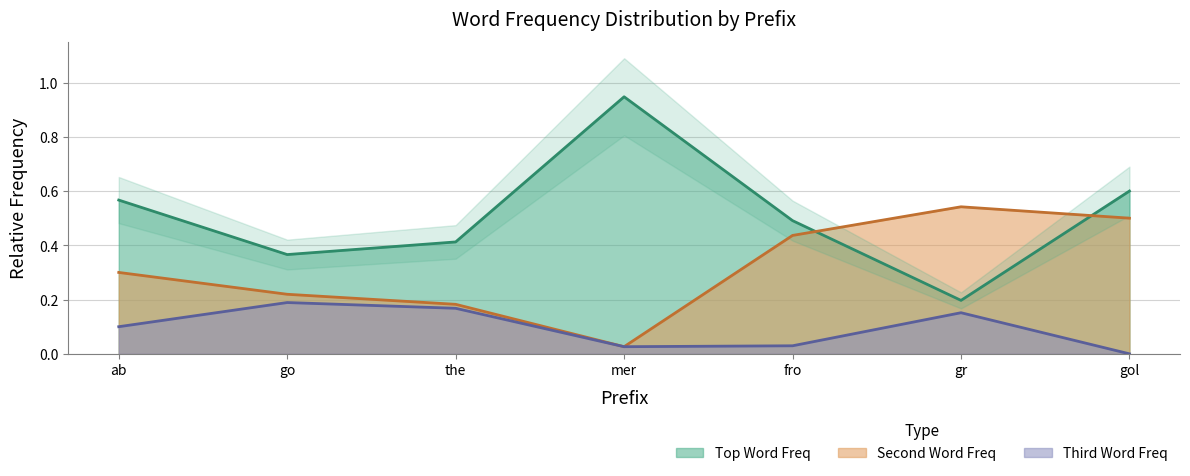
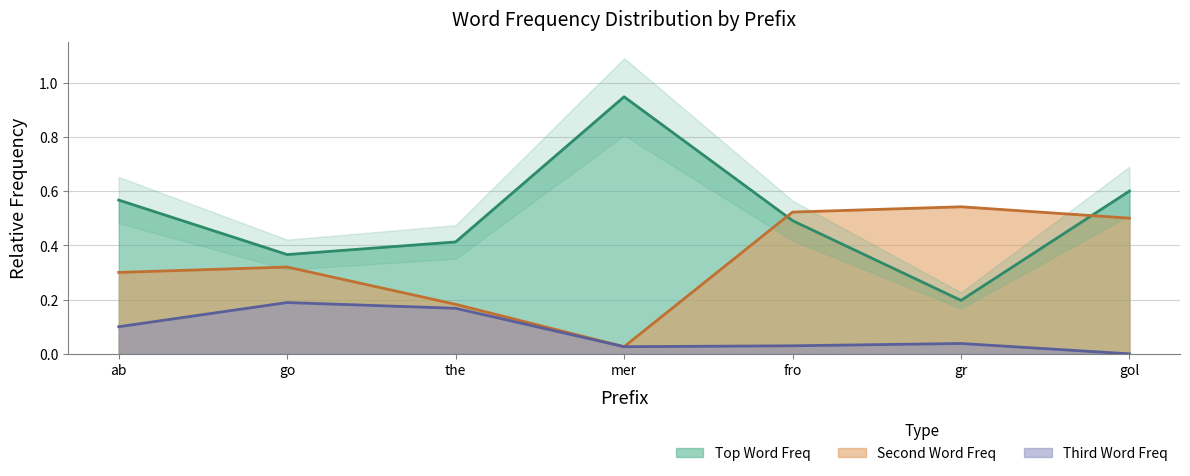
  {
    "Second Word Freq": {
      "ab": 0.30,
-     "go": 0.22,
+     "go": 0.32,
      "the": 0.18,
-     "fro": 0.44,
+     "fro": 0.52,
      "gr": 0.54,
      "gol": 0.50
    },
    "Third Word Freq": {
      "ab": 0.10,
      "go": 0.19,
      "the": 0.17,
      "fro": 0.03,
-     "gr": 0.15,
+     "gr": 0.04,
      "gol": 0.00
    }
  }
